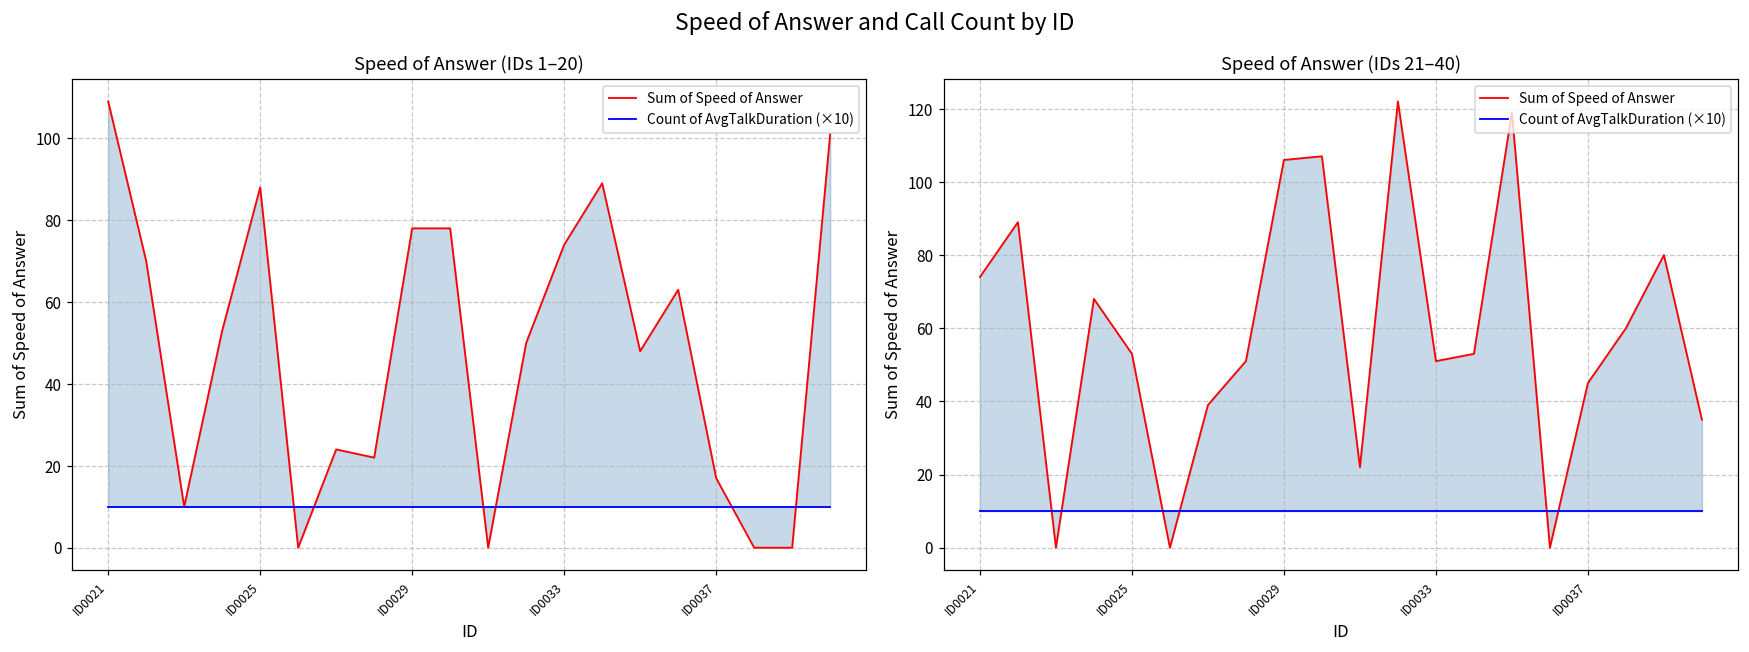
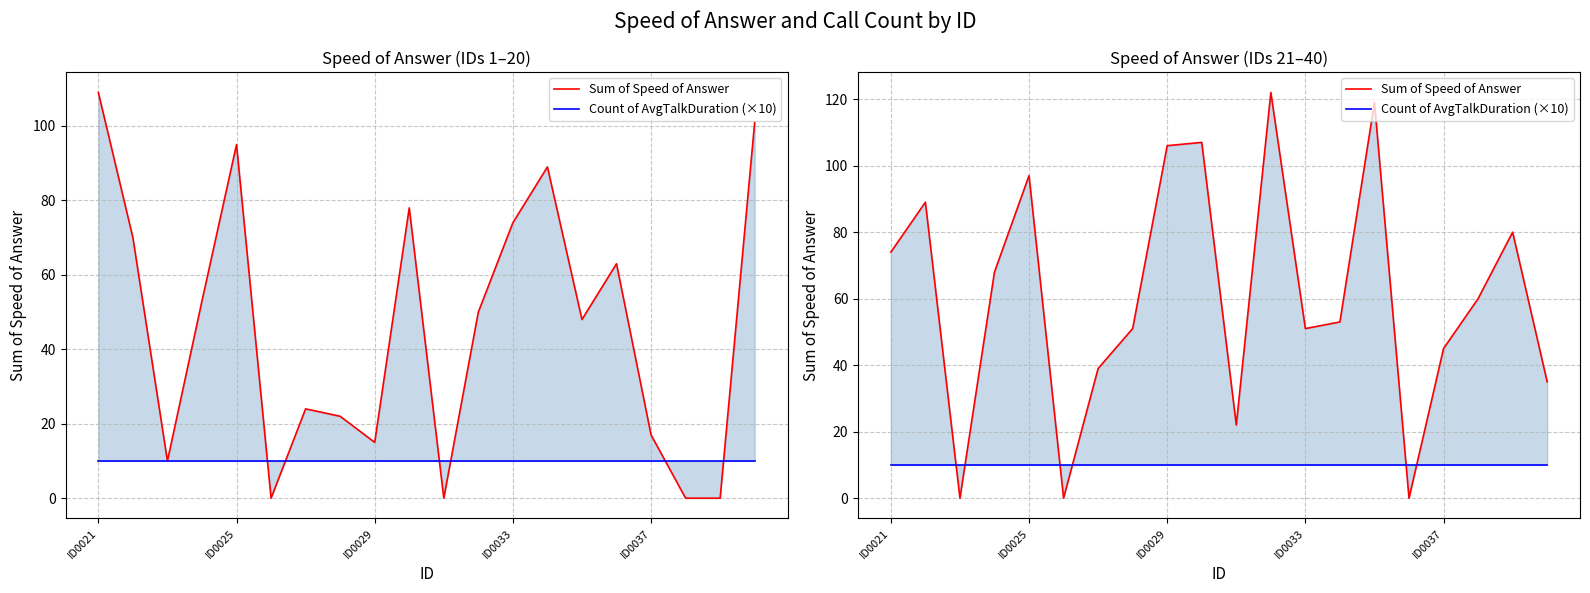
  {
    "Speed of Answer (IDs 1–20)": {
      "Sum of Speed of Answer": {
-       "ID0025": 88,
-       "ID0029": 78
+       "ID0025": 95,
+       "ID0029": 15
      },
      "Count of AvgTalkDuration (×10)": {
        "ID0021": 10,
        "ID0025": 10,
        "ID0029": 10,
        "ID0033": 10,
        "ID0037": 10
      }
    },
    "Speed of Answer (IDs 21–40)": {
      "Sum of Speed of Answer": {
-       "ID0025": 53
+       "ID0025": 97
      },
      "Count of AvgTalkDuration (×10)": {
        "ID0021": 10,
        "ID0025": 10,
        "ID0029": 10,
        "ID0033": 10,
        "ID0037": 10
      }
    }
  }
